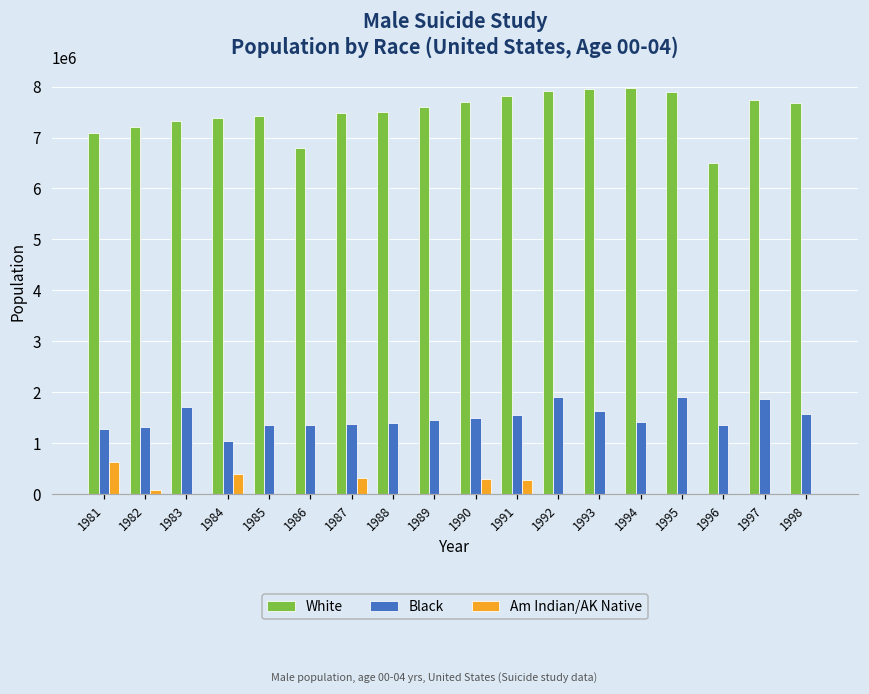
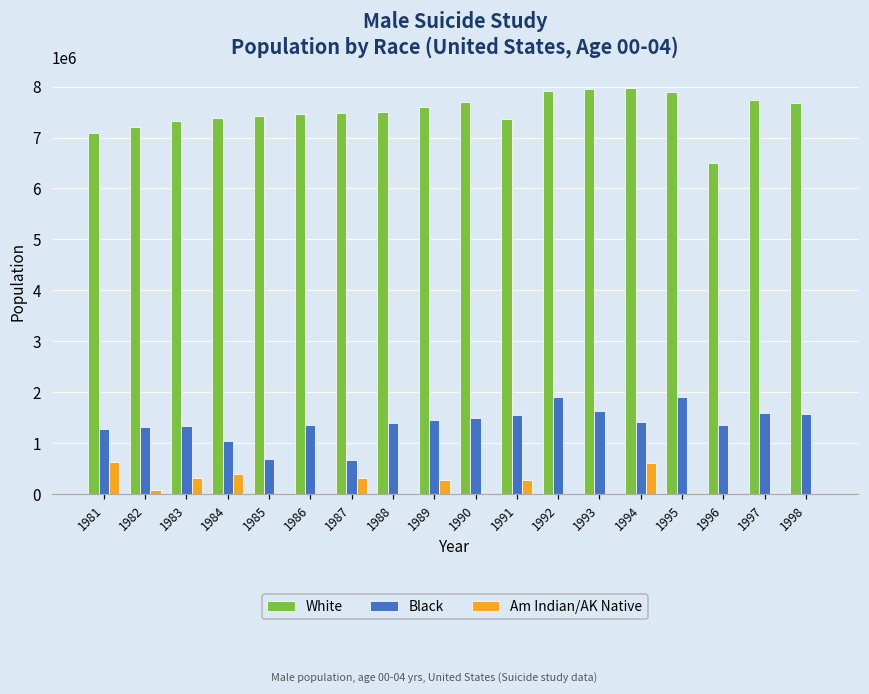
  {
    "White": {
      "1981": 7100000,
      "1982": 7200000,
      "1983": 7300000,
      "1984": 7400000,
      "1985": 7400000,
-     "1986": 6800000,
+     "1986": 7500000,
      "1987": 7500000,
      "1988": 7500000,
      "1989": 7600000,
      "1990": 7700000,
-     "1991": 7800000,
+     "1991": 7400000,
      "1992": 7900000,
      "1993": 8000000,
      "1994": 8000000,
      "1995": 7900000,
      "1996": 6500000,
      "1997": 7700000,
      "1998": 7700000
    },
    "Black": {
      "1981": 1300000,
      "1982": 1300000,
-     "1983": 1700000,
+     "1983": 1300000,
      "1984": 1000000,
-     "1985": 1300000,
+     "1985": 700000,
      "1986": 1400000,
-     "1987": 1400000,
+     "1987": 700000,
      "1988": 1400000,
      "1989": 1400000,
      "1990": 1500000,
      "1991": 1600000,
      "1992": 1900000,
      "1993": 1600000,
      "1994": 1400000,
      "1995": 1900000,
      "1996": 1300000,
-     "1997": 1900000,
+     "1997": 1600000,
      "1998": 1600000
    },
    "Am Indian/AK Native": {
      "1981": 600000,
      "1982": 100000,
-     "1983": 0,
+     "1983": 300000,
      "1984": 400000,
      "1985": 0,
      "1986": 0,
      "1987": 300000,
      "1988": 0,
-     "1989": 0,
-     "1990": 300000,
+     "1989": 300000,
+     "1990": 0,
      "1991": 300000,
      "1992": 0,
      "1993": 0,
-     "1994": 0,
+     "1994": 600000,
      "1995": 0,
      "1996": 0,
      "1997": 0,
      "1998": 0
    }
  }
